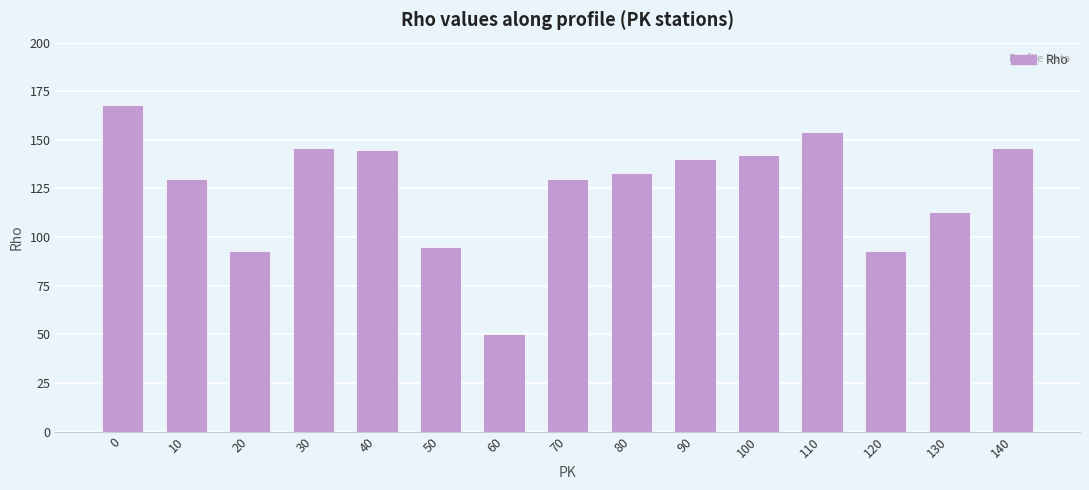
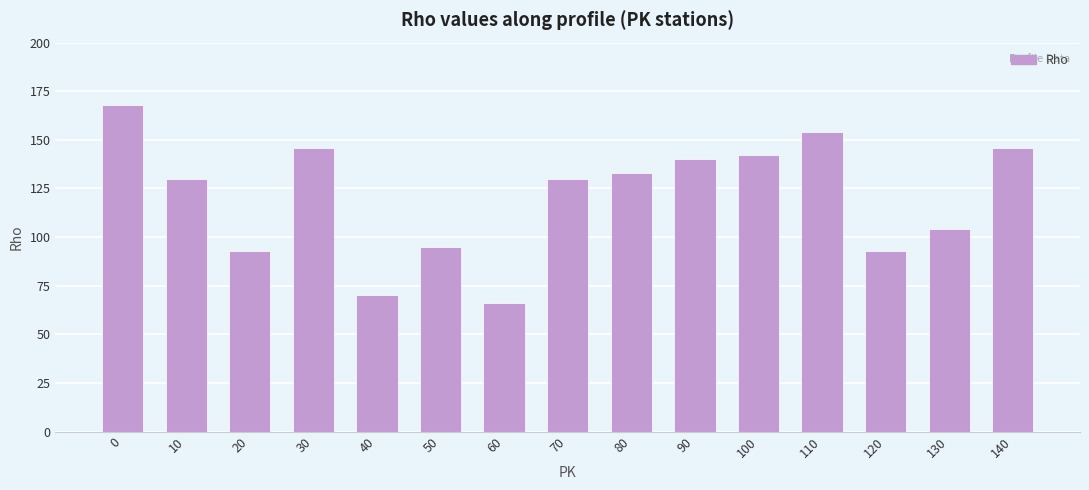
  {
    "0": 168,
    "10": 130,
    "20": 93,
    "30": 146,
-   "40": 145,
+   "40": 70,
    "50": 95,
-   "60": 50,
+   "60": 66,
    "70": 130,
    "80": 133,
    "90": 140,
    "100": 142,
    "110": 154,
    "120": 93,
-   "130": 113,
+   "130": 104,
    "140": 146
  }
